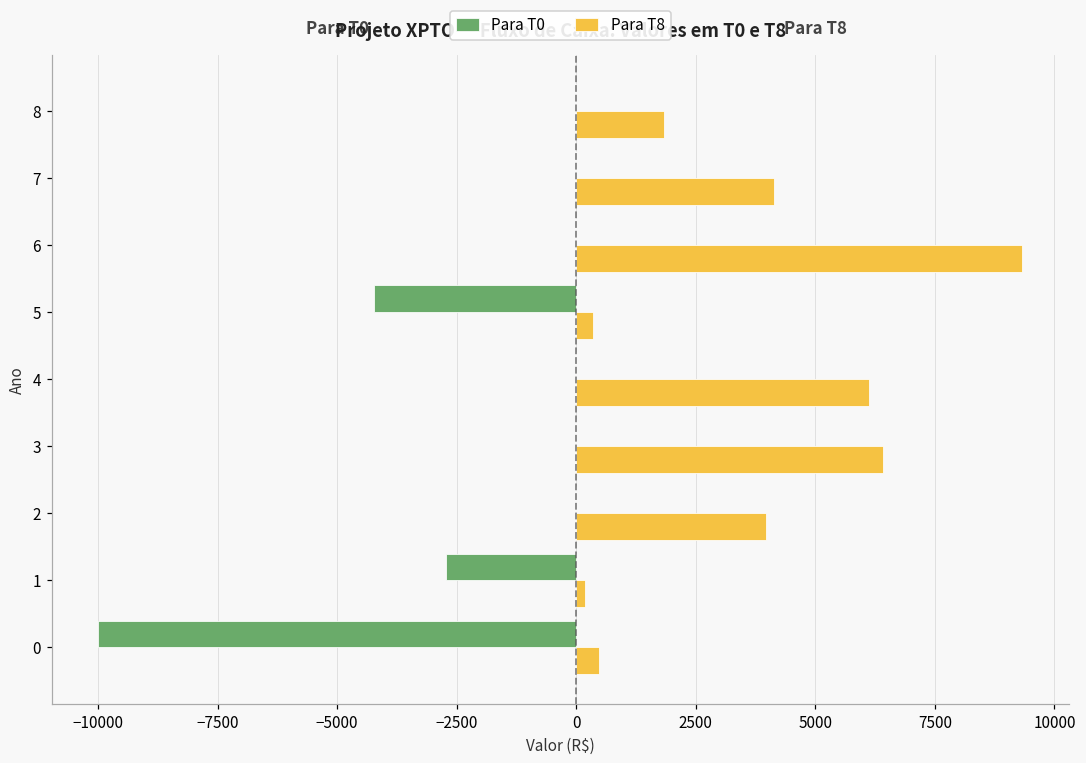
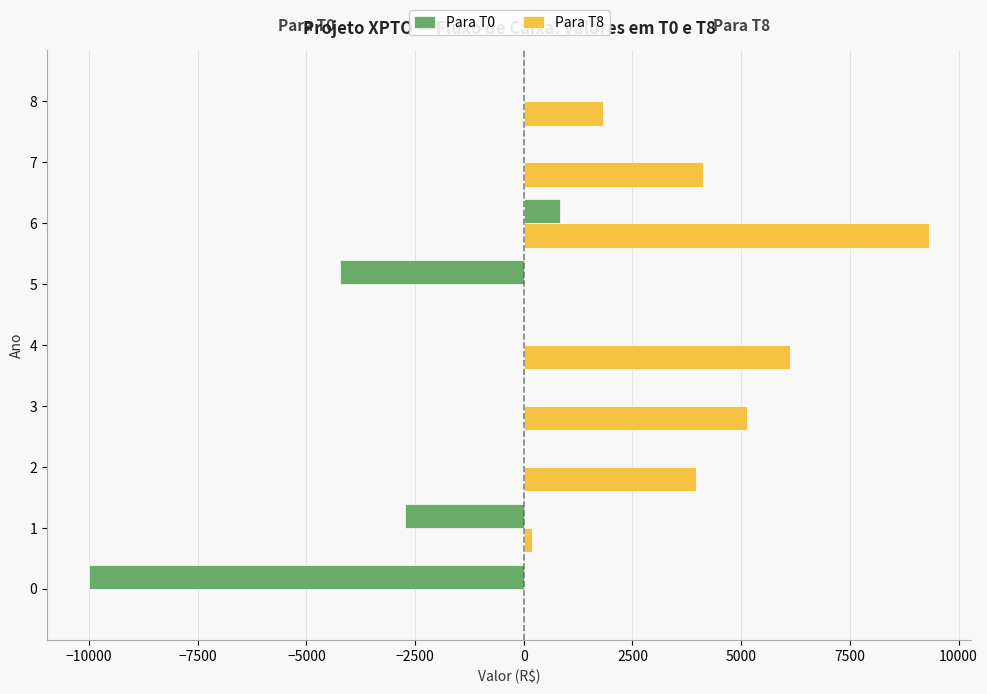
  {
    "Para T0": {
      "8": 0,
      "7": 0,
-     "6": 0,
+     "6": 800,
      "5": -4200,
      "4": 0,
      "3": 0,
      "2": 0,
      "1": -2700,
      "0": -10000
    },
    "Para T8": {
      "8": 1800,
      "7": 4100,
      "6": 9300,
-     "5": 400,
+     "5": 0,
      "4": 6100,
-     "3": 6400,
+     "3": 5100,
      "2": 4000,
      "1": 200,
-     "0": 500
+     "0": 0
    }
  }
